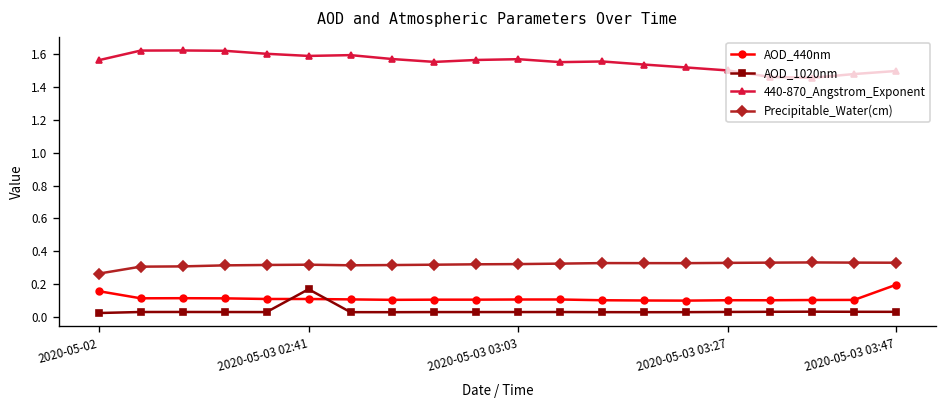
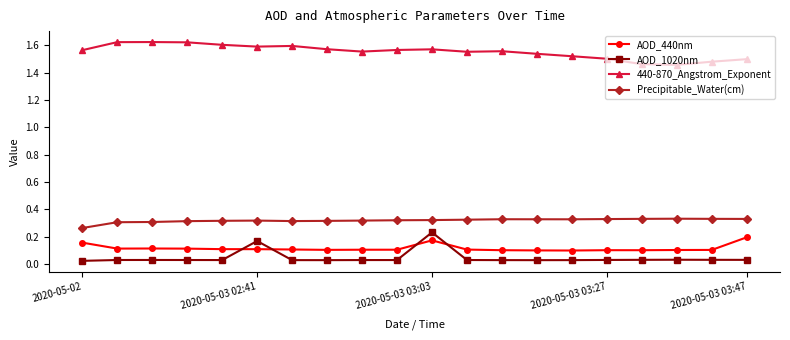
  {
    "AOD_440nm": {
      "2020-05-02": 0.16,
      "2020-05-03 02:41": 0.11,
-     "2020-05-03 03:03": 0.11,
+     "2020-05-03 03:03": 0.17,
      "2020-05-03 03:27": 0.10,
      "2020-05-03 03:47": 0.20
    },
    "AOD_1020nm": {
      "2020-05-02": 0.02,
      "2020-05-03 02:41": 0.17,
-     "2020-05-03 03:03": 0.03,
+     "2020-05-03 03:03": 0.23,
      "2020-05-03 03:27": 0.03,
      "2020-05-03 03:47": 0.03
    }
  }
